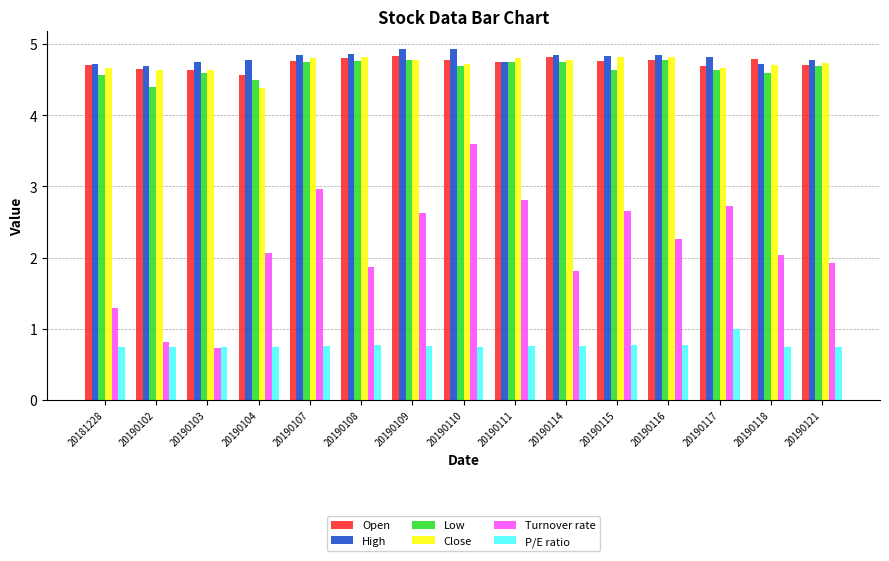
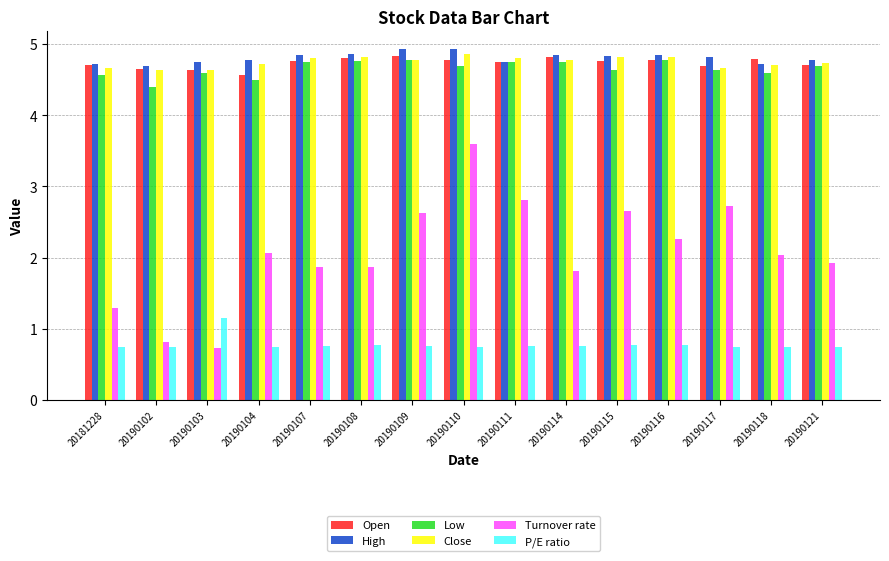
  {
    "Open": {
      "20181228": 4.7,
      "20190102": 4.7,
      "20190103": 4.6,
      "20190104": 4.6,
      "20190107": 4.8,
      "20190108": 4.8,
      "20190109": 4.8,
      "20190110": 4.8,
      "20190111": 4.7,
      "20190114": 4.8,
      "20190115": 4.8,
      "20190116": 4.8,
      "20190117": 4.7,
      "20190118": 4.8,
      "20190121": 4.7
    },
    "High": {
      "20181228": 4.7,
      "20190102": 4.7,
      "20190103": 4.8,
      "20190104": 4.8,
      "20190107": 4.9,
      "20190108": 4.9,
      "20190109": 4.9,
      "20190110": 4.9,
      "20190111": 4.7,
      "20190114": 4.9,
      "20190115": 4.8,
      "20190116": 4.9,
      "20190117": 4.8,
      "20190118": 4.7,
      "20190121": 4.8
    },
    "Low": {
      "20181228": 4.6,
      "20190102": 4.4,
      "20190103": 4.6,
      "20190104": 4.5,
      "20190107": 4.7,
      "20190108": 4.8,
      "20190109": 4.8,
      "20190110": 4.7,
      "20190111": 4.7,
      "20190114": 4.7,
      "20190115": 4.6,
      "20190116": 4.8,
      "20190117": 4.6,
      "20190118": 4.6,
      "20190121": 4.7
    },
    "Close": {
      "20181228": 4.7,
      "20190102": 4.6,
      "20190103": 4.6,
-     "20190104": 4.4,
+     "20190104": 4.7,
      "20190107": 4.8,
      "20190108": 4.8,
      "20190109": 4.8,
-     "20190110": 4.7,
+     "20190110": 4.9,
      "20190111": 4.8,
      "20190114": 4.8,
      "20190115": 4.8,
      "20190116": 4.8,
      "20190117": 4.7,
      "20190118": 4.7,
      "20190121": 4.7
    },
    "Turnover rate": {
      "20181228": 1.3,
      "20190102": 0.8,
      "20190103": 0.7,
      "20190104": 2.1,
-     "20190107": 3.0,
+     "20190107": 1.9,
      "20190108": 1.9,
      "20190109": 2.6,
      "20190110": 3.6,
      "20190111": 2.8,
      "20190114": 1.8,
      "20190115": 2.7,
      "20190116": 2.3,
      "20190117": 2.7,
      "20190118": 2.0,
      "20190121": 1.9
    },
    "P/E ratio": {
      "20181228": 0.7,
      "20190102": 0.7,
-     "20190103": 0.7,
+     "20190103": 1.2,
      "20190104": 0.8,
      "20190107": 0.8,
      "20190108": 0.8,
      "20190109": 0.8,
      "20190110": 0.8,
      "20190111": 0.8,
      "20190114": 0.8,
      "20190115": 0.8,
      "20190116": 0.8,
-     "20190117": 1.0,
+     "20190117": 0.7,
      "20190118": 0.8,
      "20190121": 0.8
    }
  }
